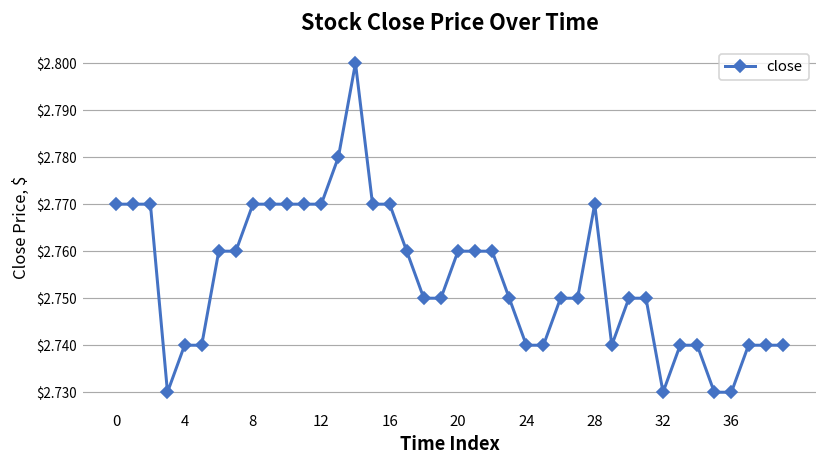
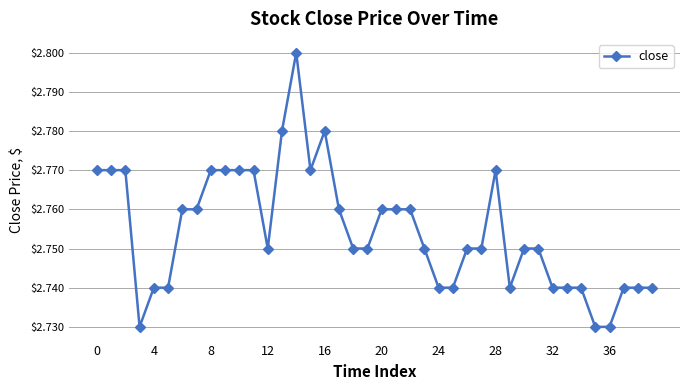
  {
    "0": "$2.77",
    "4": "$2.74",
    "8": "$2.77",
-   "12": "$2.77",
-   "16": "$2.77",
+   "12": "$2.75",
+   "16": "$2.78",
    "20": "$2.76",
    "24": "$2.74",
    "28": "$2.77",
-   "32": "$2.73",
+   "32": "$2.74",
    "36": "$2.73"
  }
